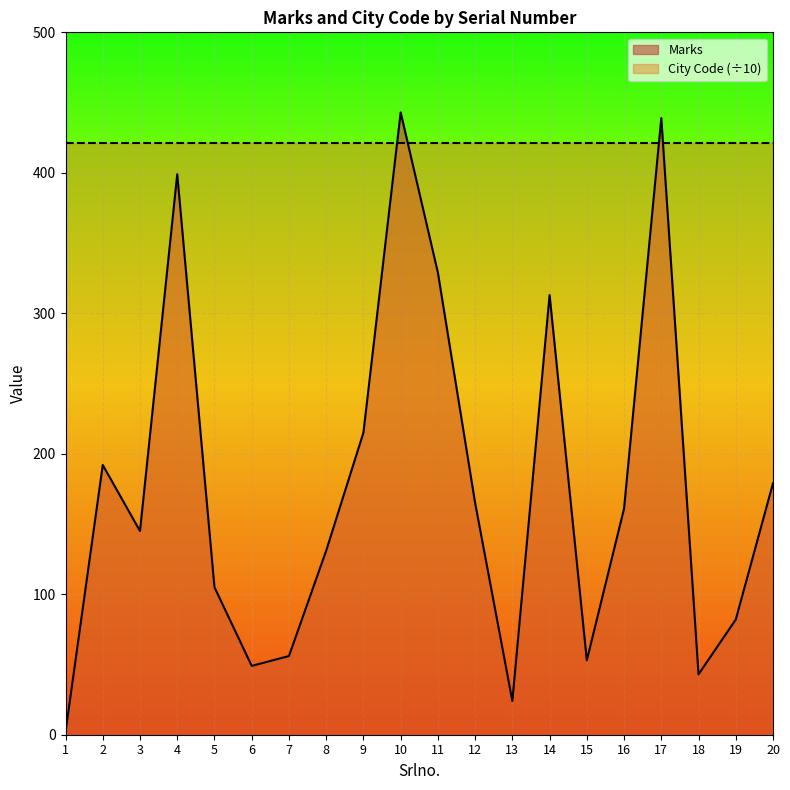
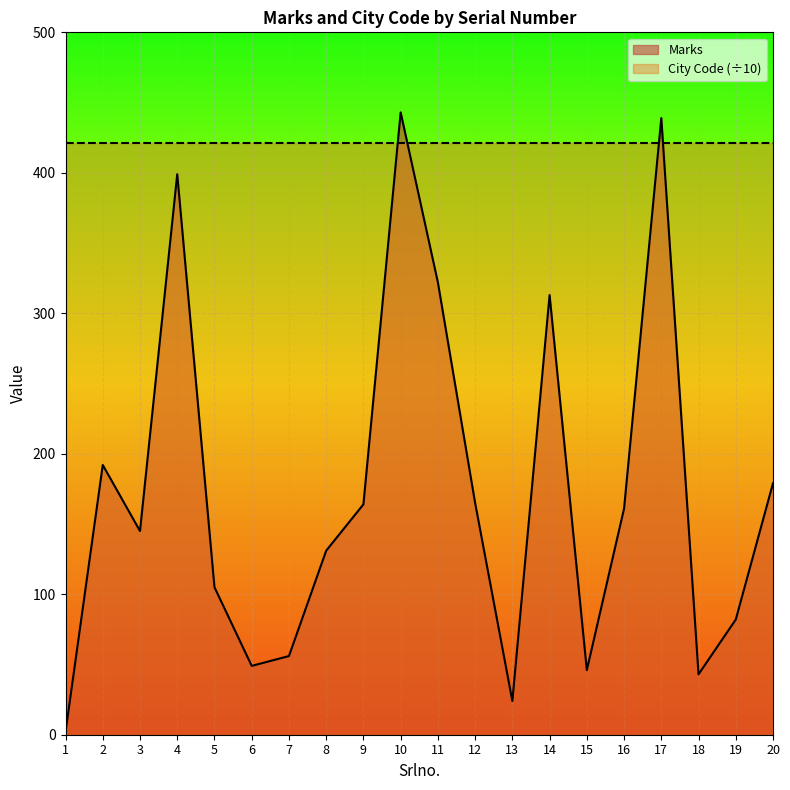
  {
    "Marks": {
      "1": 2,
      "2": 192,
      "3": 145,
      "4": 399,
      "5": 105,
      "6": 49,
      "7": 56,
      "8": 131,
-     "9": 215,
+     "9": 164,
      "10": 443,
-     "11": 329,
+     "11": 322,
      "12": 165,
      "13": 24,
      "14": 313,
-     "15": 53,
+     "15": 46,
      "16": 161,
      "17": 439,
      "18": 43,
      "19": 82,
      "20": 179
    },
    "City Code (÷10)": {
      "1": 421,
      "2": 421,
      "3": 421,
      "4": 421,
      "5": 421,
      "6": 421,
      "7": 421,
      "8": 421,
      "9": 421,
      "10": 421,
      "11": 421,
      "12": 421,
      "13": 421,
      "14": 421,
      "15": 421,
      "16": 421,
      "17": 421,
      "18": 421,
      "19": 421,
      "20": 421
    }
  }
